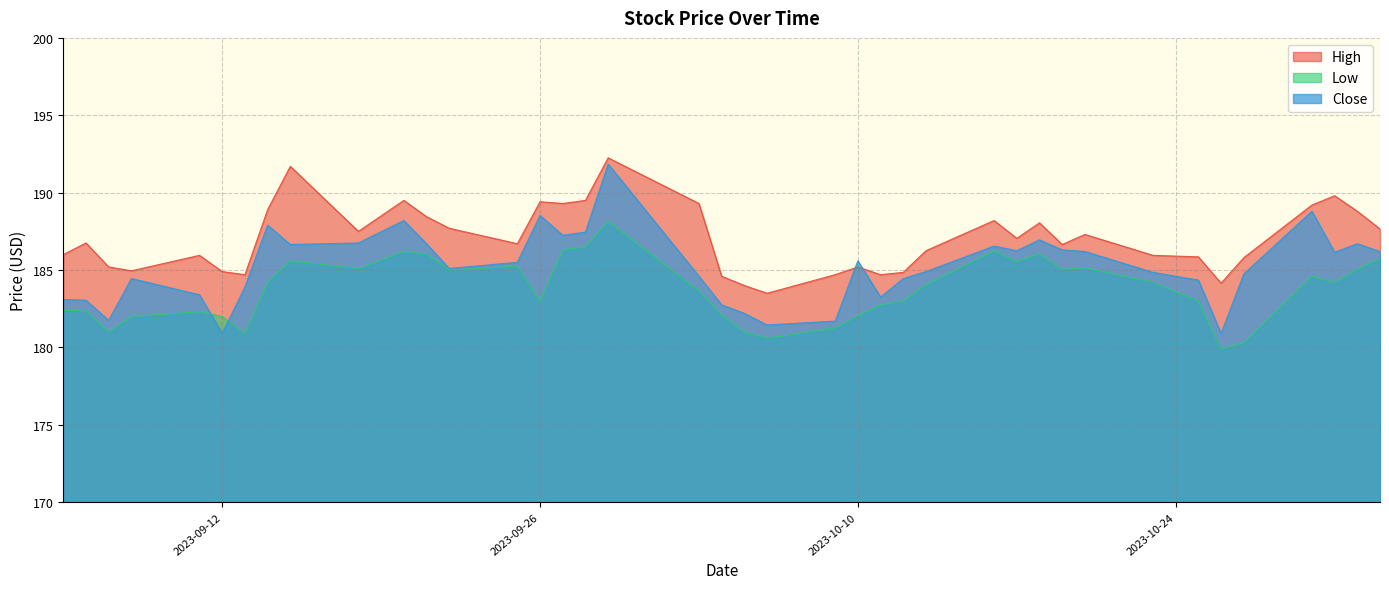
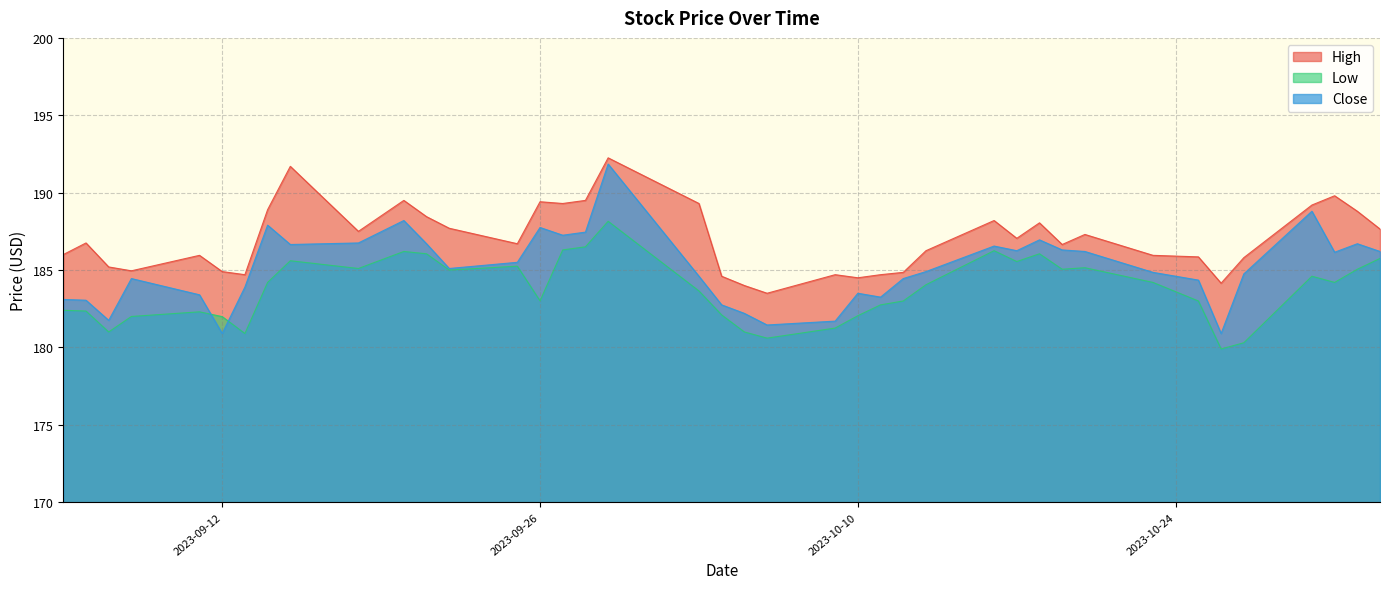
  {
    "High": {
      "2023-09-12": 184.9,
      "2023-09-26": 189.4,
-     "2023-10-10": 185.2
+     "2023-10-10": 184.5
    },
    "Low": {
      "2023-09-12": 182.0,
      "2023-09-26": 183.0,
      "2023-10-10": 182.1
    },
    "Close": {
      "2023-09-12": 180.9,
-     "2023-09-26": 188.5,
-     "2023-10-10": 185.6
+     "2023-09-26": 187.8,
+     "2023-10-10": 183.5
    }
  }
